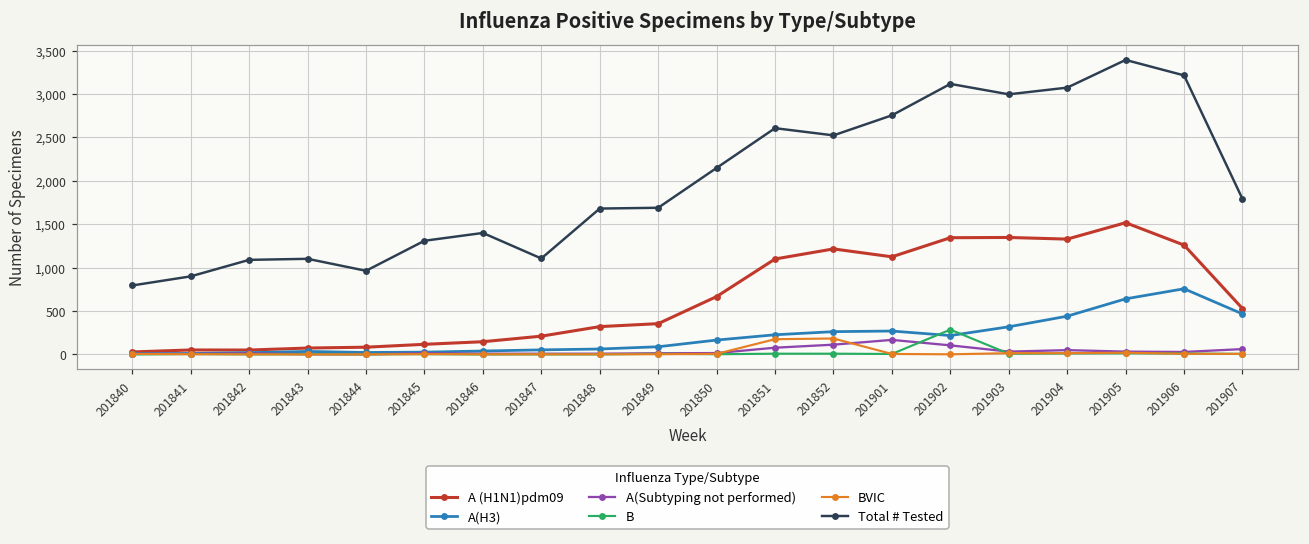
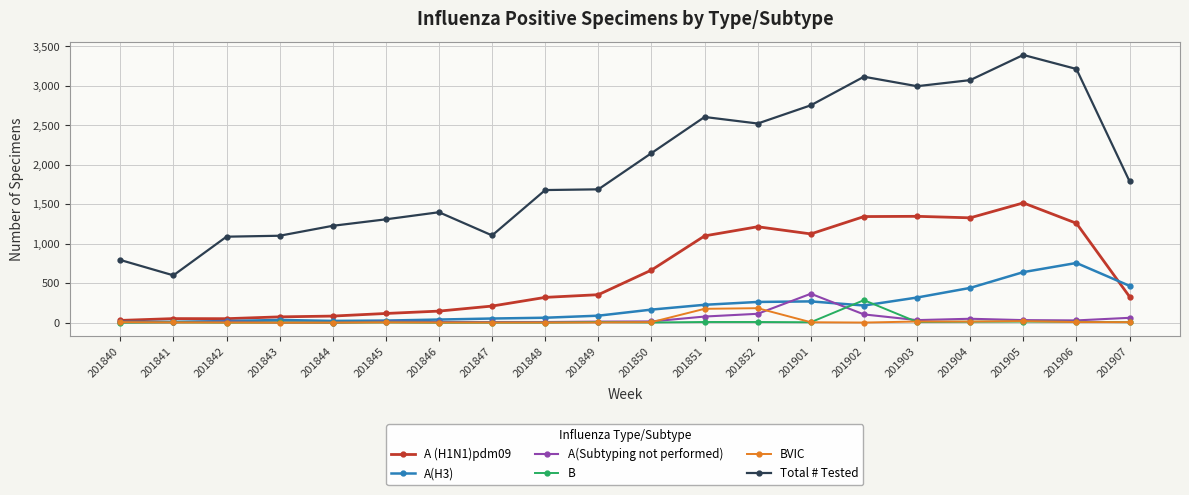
  {
    "A (H1N1)pdm09": {
      "201841": "100",
      "201843": "100",
      "201844": "100",
      "201845": "100",
      "201846": "100",
      "201847": "200",
      "201848": "300",
      "201849": "400",
      "201850": "700",
      "201851": "1,100",
      "201852": "1,200",
      "201901": "1,100",
      "201902": "1,300",
      "201903": "1,300",
      "201904": "1,300",
      "201905": "1,500",
      "201906": "1,300",
-     "201907": "500"
+     "201907": "300"
    },
    "A(H3)": {
      "201847": "100",
      "201848": "100",
      "201849": "100",
      "201850": "200",
      "201851": "200",
      "201852": "300",
      "201901": "300",
      "201902": "200",
      "201903": "300",
      "201904": "400",
      "201905": "600",
      "201906": "800",
      "201907": "500"
    },
    "A(Subtyping not performed)": {
      "201851": "100",
      "201852": "100",
-     "201901": "200",
+     "201901": "400",
      "201902": "100",
      "201904": "100",
      "201907": "100"
    },
    "B": {
      "201851": "0",
      "201852": "0",
      "201902": "300"
    },
    "BVIC": {
      "201851": "200",
      "201852": "200",
      "201902": "0"
    },
    "Total # Tested": {
      "201840": "800",
-     "201841": "900",
+     "201841": "600",
      "201842": "1,100",
      "201843": "1,100",
-     "201844": "1,000",
+     "201844": "1,200",
      "201845": "1,300",
      "201846": "1,400",
      "201847": "1,100",
      "201848": "1,700",
      "201849": "1,700",
      "201850": "2,100",
      "201851": "2,600",
      "201852": "2,500",
      "201901": "2,800",
      "201902": "3,100",
      "201903": "3,000",
      "201904": "3,100",
      "201905": "3,400",
      "201906": "3,200",
      "201907": "1,800"
    }
  }
